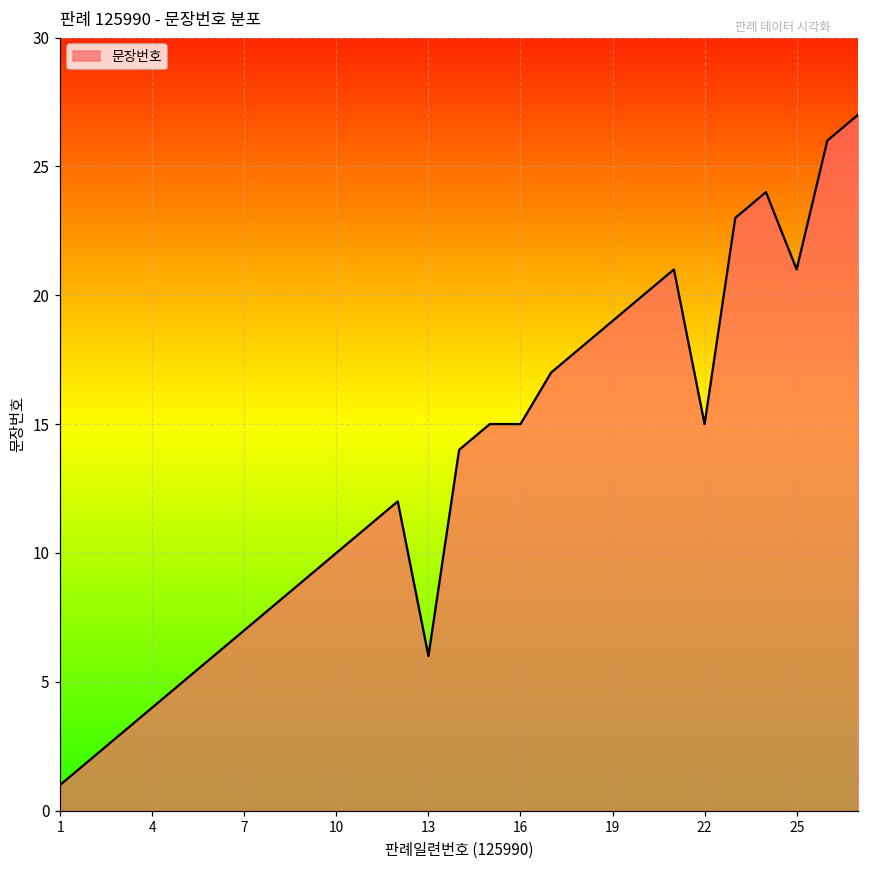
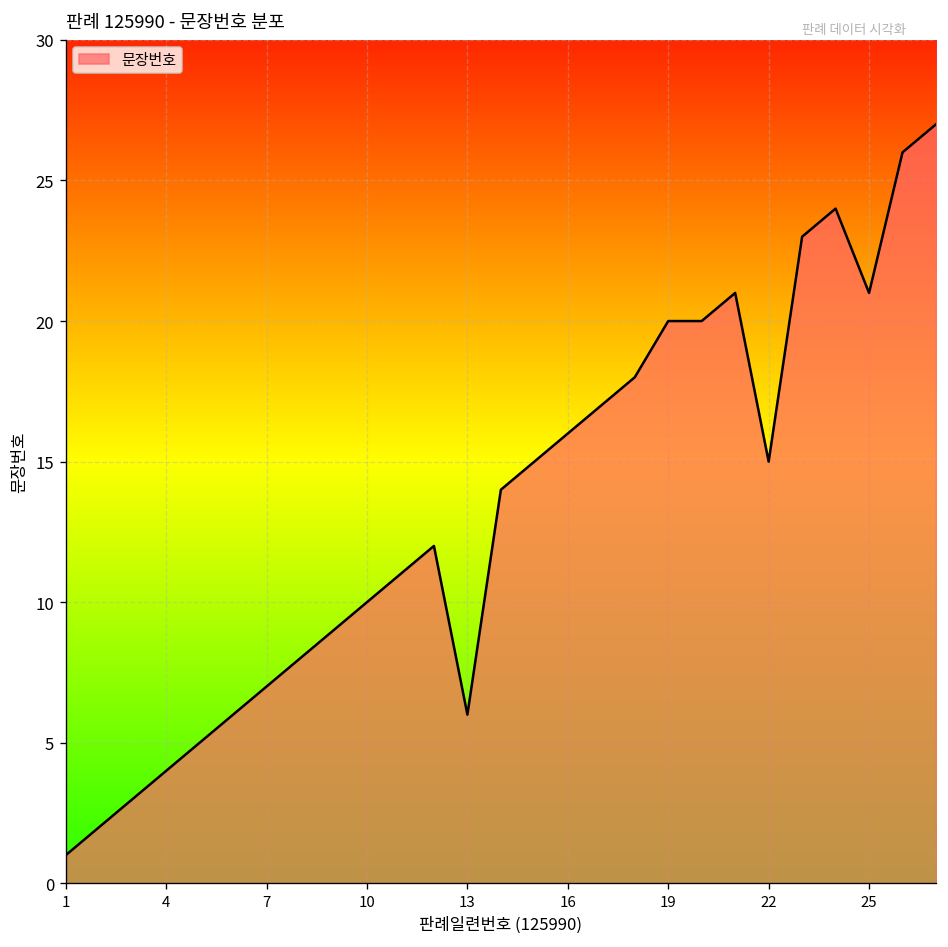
  {
    "1": 1,
    "4": 4,
    "7": 7,
    "10": 10,
    "13": 6,
-   "16": 15,
-   "19": 19,
+   "16": 16,
+   "19": 20,
    "22": 15,
    "25": 21
  }
